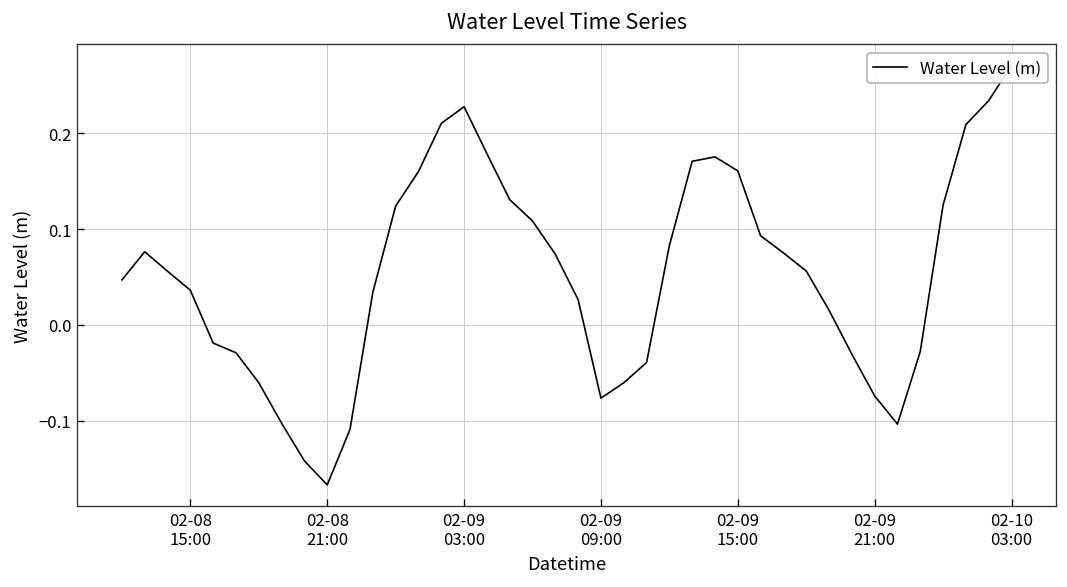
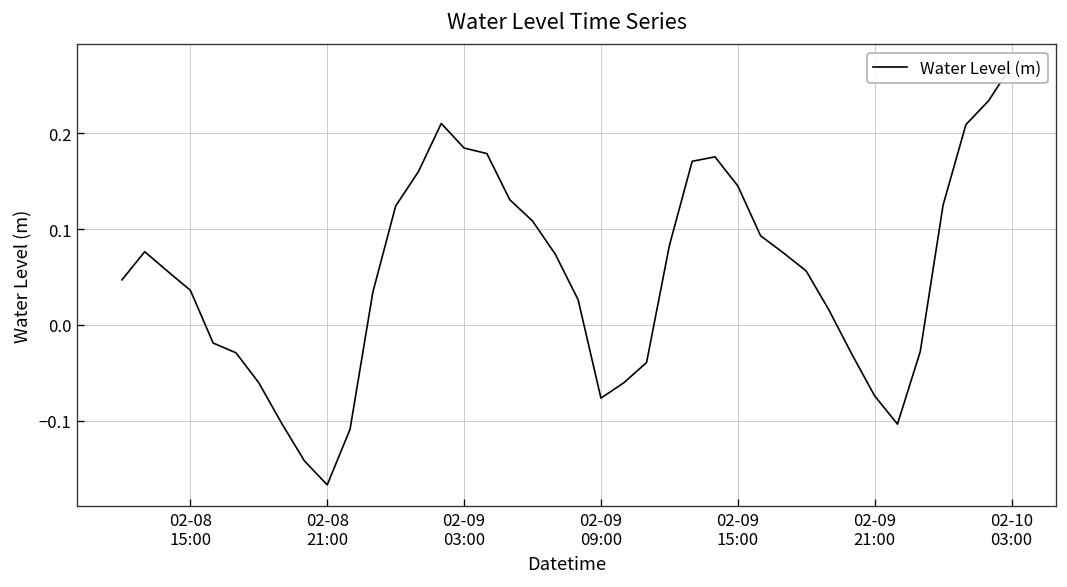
  {
    "02-08 15:00": 0.04,
    "02-08 21:00": -0.17,
-   "02-09 03:00": 0.23,
+   "02-09 03:00": 0.18,
    "02-09 09:00": -0.08,
-   "02-09 15:00": 0.16,
+   "02-09 15:00": 0.15,
    "02-09 21:00": -0.07
  }
